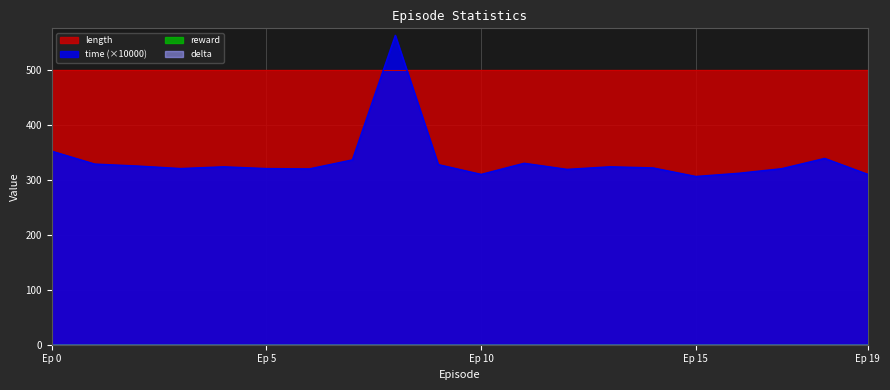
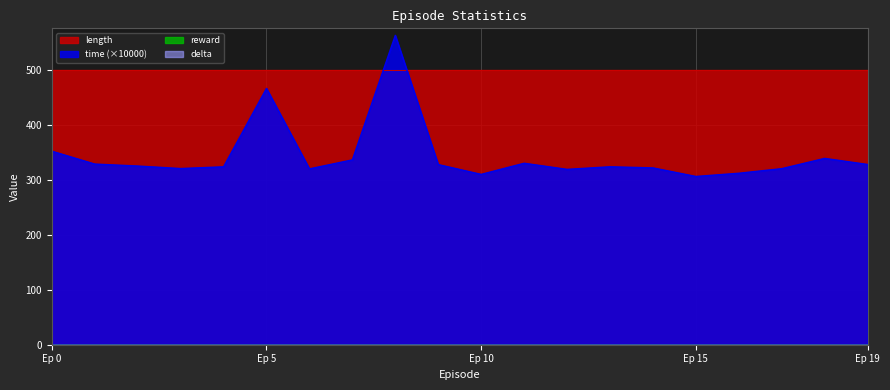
  {
    "length": {
      "Ep 0": 500,
      "Ep 5": 500,
      "Ep 10": 500,
      "Ep 15": 500,
      "Ep 19": 500
    },
    "time (×10000)": {
      "Ep 0": 350,
-     "Ep 5": 320,
+     "Ep 5": 470,
      "Ep 10": 310,
      "Ep 15": 310,
-     "Ep 19": 310
+     "Ep 19": 330
    },
    "delta": {
      "Ep 0": 0,
      "Ep 5": 0,
      "Ep 10": 0,
      "Ep 15": 0,
      "Ep 19": 0
    }
  }
